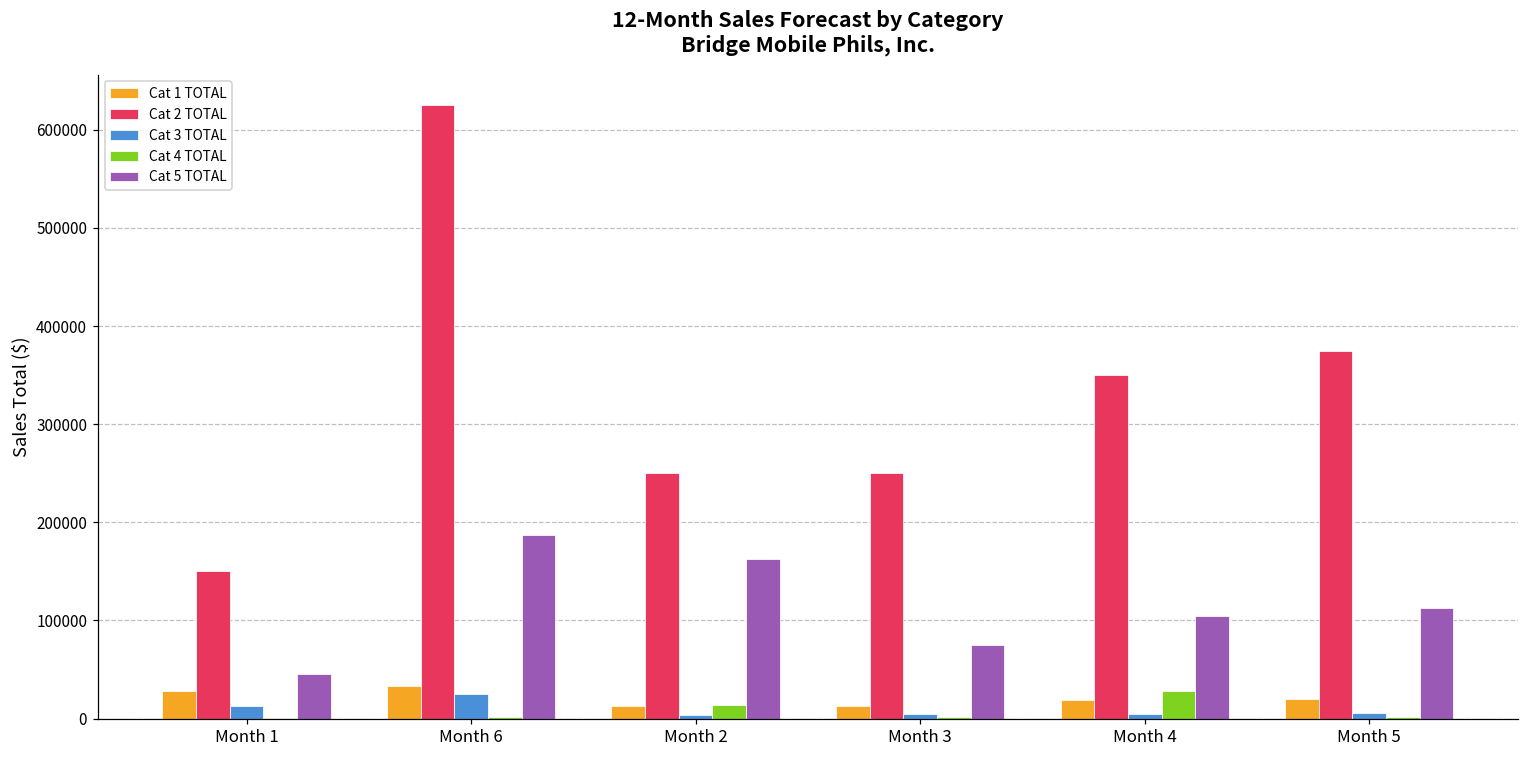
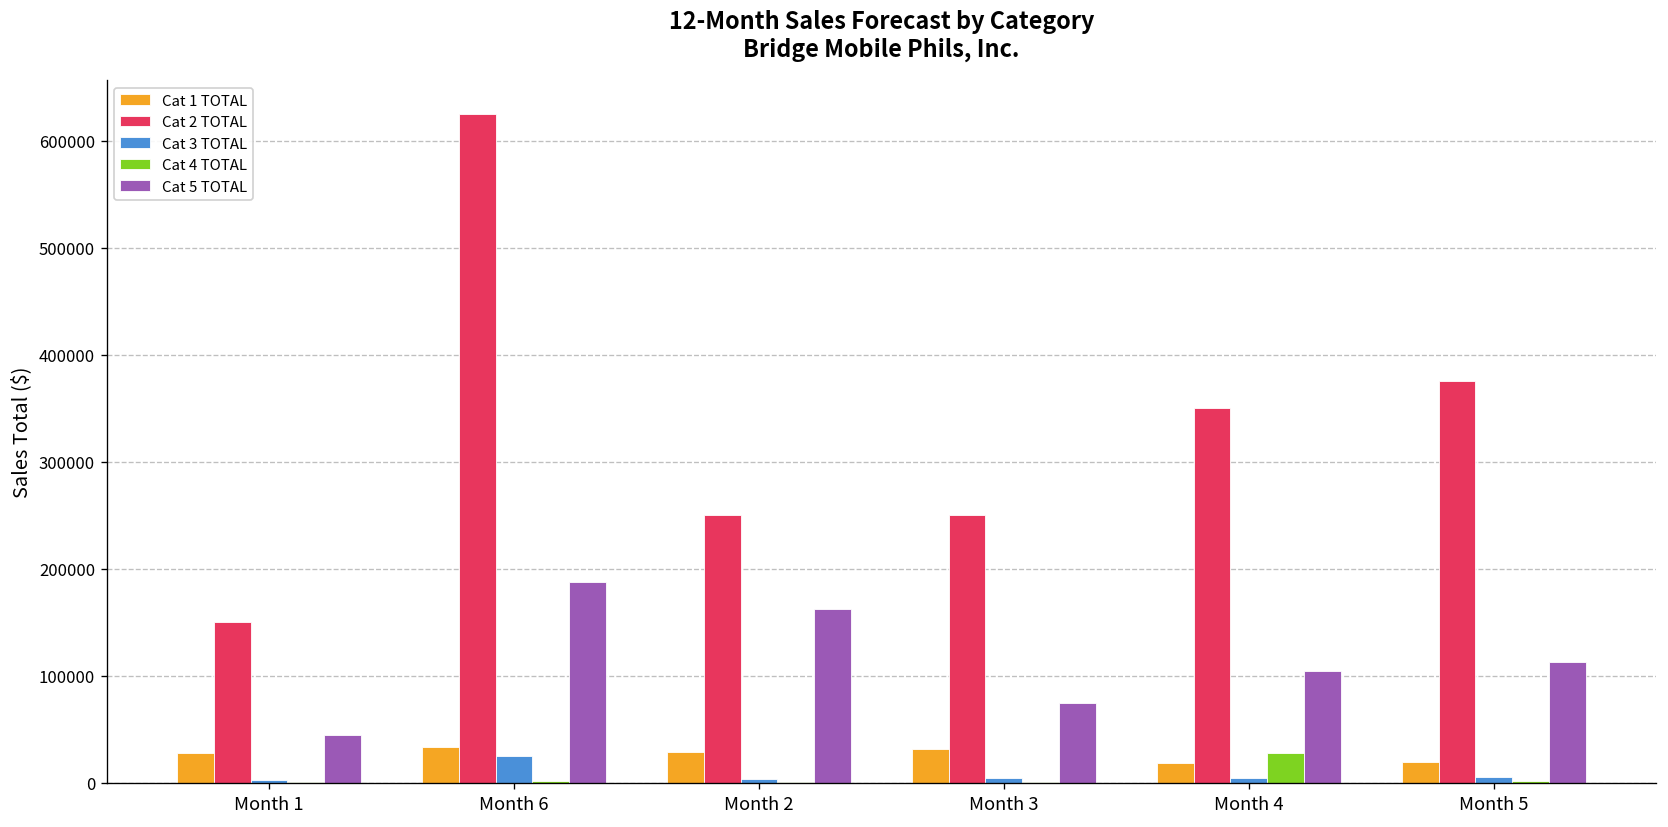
  {
    "Cat 1 TOTAL": {
      "Month 1": 30000,
      "Month 6": 30000,
-     "Month 2": 10000,
-     "Month 3": 10000,
+     "Month 2": 30000,
+     "Month 3": 30000,
      "Month 4": 20000,
      "Month 5": 20000
    },
    "Cat 2 TOTAL": {
      "Month 1": 150000,
      "Month 6": 630000,
      "Month 2": 250000,
      "Month 3": 250000,
      "Month 4": 350000,
      "Month 5": 380000
    },
    "Cat 3 TOTAL": {
-     "Month 1": 10000,
+     "Month 1": 0,
      "Month 6": 30000,
      "Month 2": 0,
      "Month 3": 10000,
      "Month 4": 10000,
      "Month 5": 10000
    },
    "Cat 4 TOTAL": {
-     "Month 2": 10000,
+     "Month 2": 0,
      "Month 4": 30000
    },
    "Cat 5 TOTAL": {
      "Month 1": 50000,
      "Month 6": 190000,
      "Month 2": 160000,
      "Month 3": 80000,
      "Month 4": 110000,
      "Month 5": 110000
    }
  }
